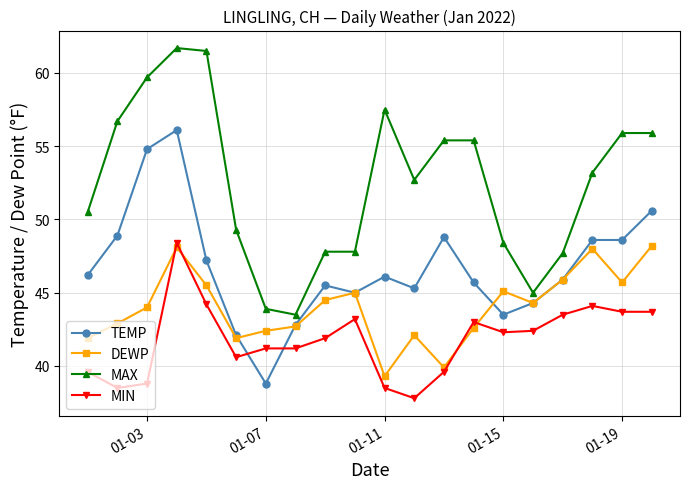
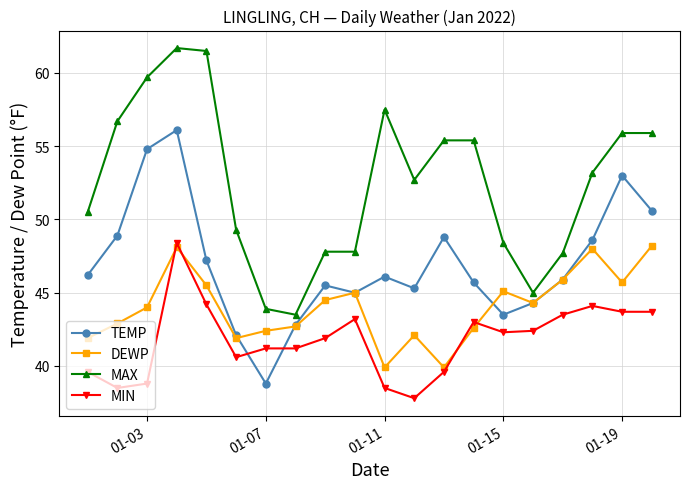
  {
    "TEMP": {
      "01-03": 54.8,
      "01-07": 38.8,
      "01-11": 46.1,
      "01-15": 43.5,
-     "01-19": 48.6
+     "01-19": 53.0
    },
    "DEWP": {
      "01-03": 44.0,
      "01-07": 42.4,
-     "01-11": 39.3,
+     "01-11": 39.9,
      "01-15": 45.1,
      "01-19": 45.7
    },
    "MAX": {
      "01-03": 59.7,
      "01-07": 43.9,
      "01-11": 57.5,
      "01-15": 48.4,
      "01-19": 55.9
    },
    "MIN": {
      "01-07": 41.2,
      "01-11": 38.5,
      "01-15": 42.3,
      "01-19": 43.7
    }
  }
